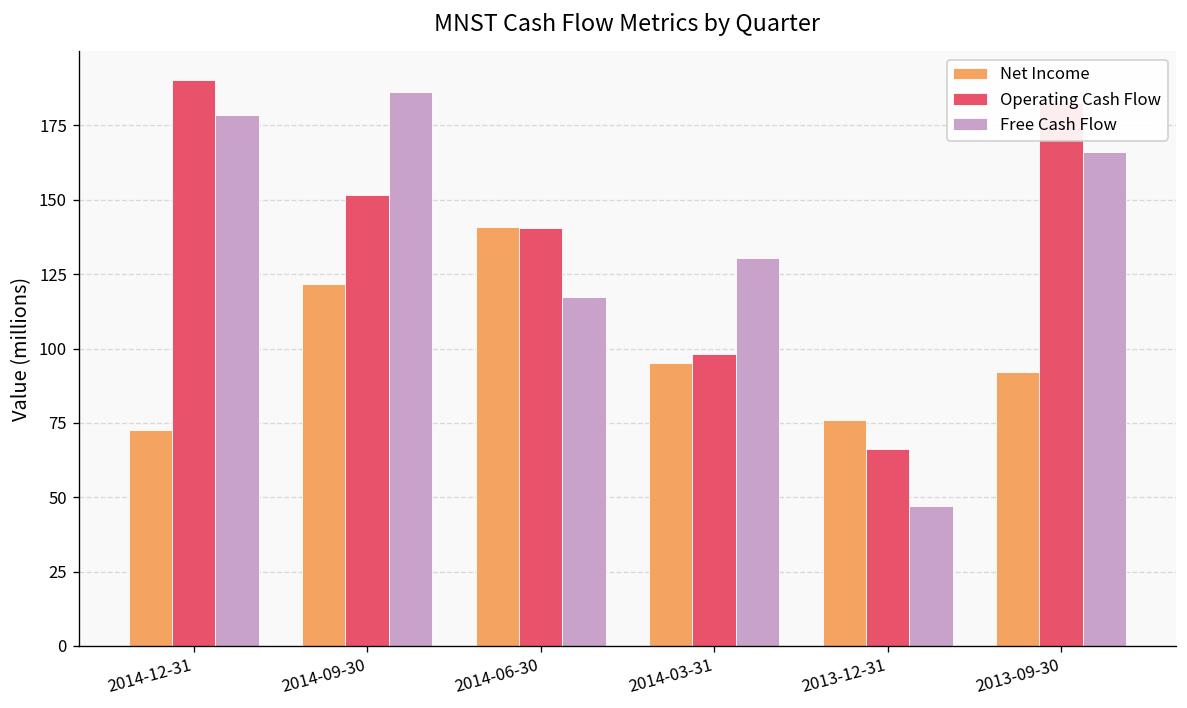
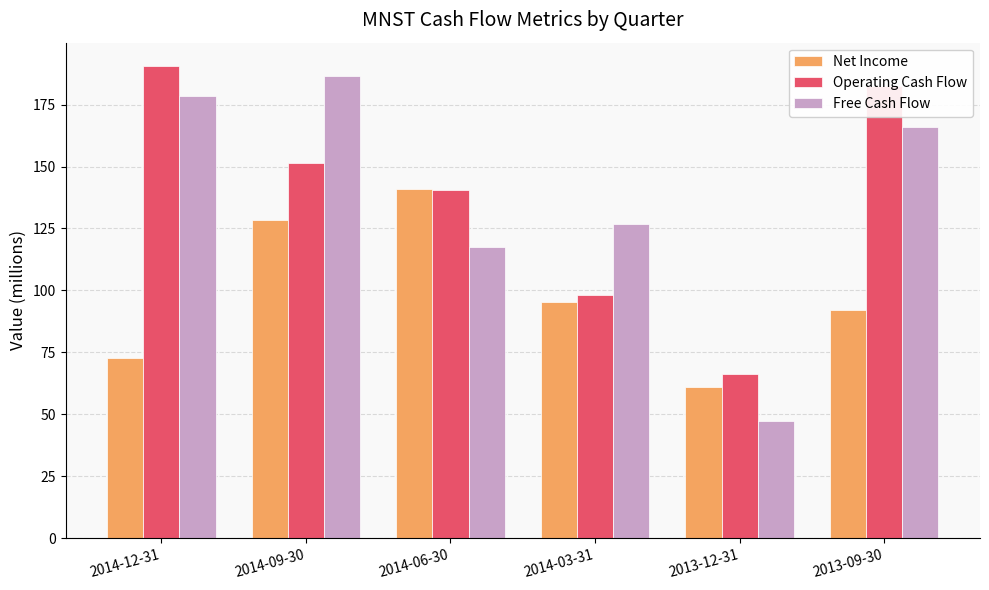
  {
    "Net Income": {
      "2014-12-31": 73,
-     "2014-09-30": 122,
+     "2014-09-30": 129,
      "2014-06-30": 141,
      "2014-03-31": 95,
-     "2013-12-31": 76,
+     "2013-12-31": 61,
      "2013-09-30": 92
    },
    "Operating Cash Flow": {
      "2014-12-31": 190,
      "2014-09-30": 151,
      "2014-06-30": 141,
      "2014-03-31": 98,
      "2013-12-31": 66
    },
    "Free Cash Flow": {
      "2014-12-31": 179,
      "2014-09-30": 186,
      "2014-06-30": 117,
-     "2014-03-31": 131,
+     "2014-03-31": 127,
      "2013-12-31": 47,
      "2013-09-30": 166
    }
  }
